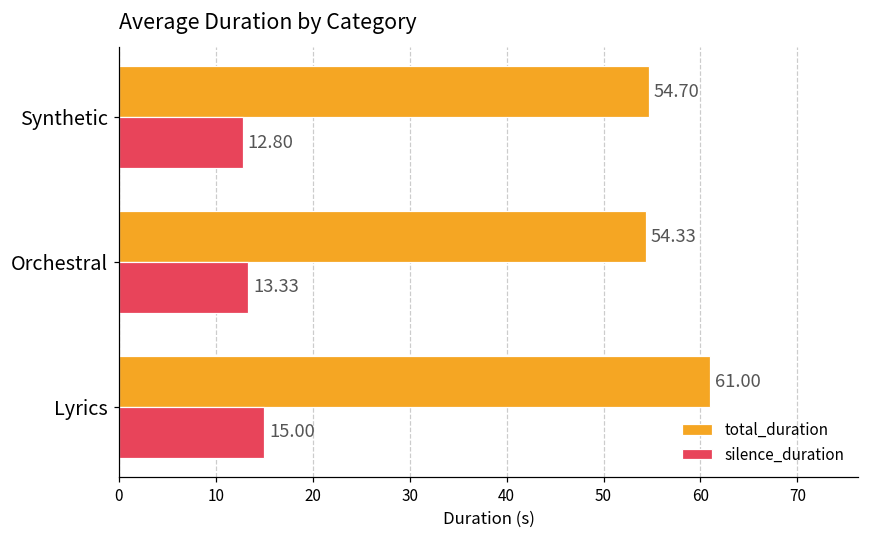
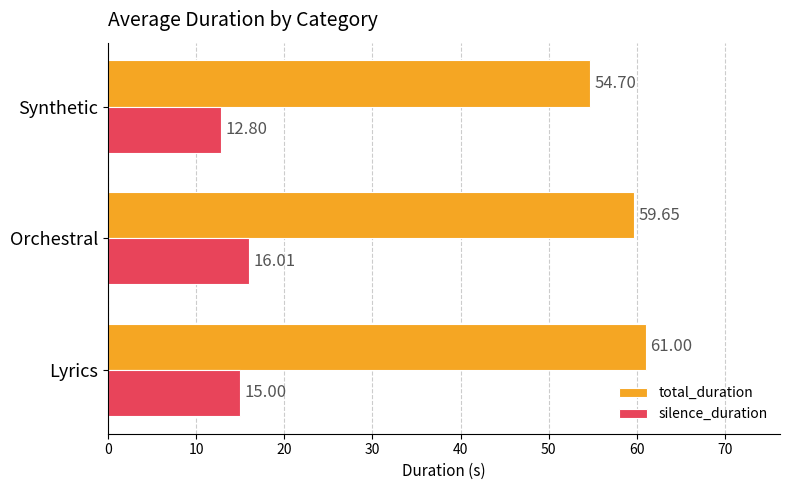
  {
    "total_duration": {
      "Synthetic": 54.70,
-     "Orchestral": 54.33,
+     "Orchestral": 59.65,
      "Lyrics": 61.00
    },
    "silence_duration": {
      "Synthetic": 12.80,
-     "Orchestral": 13.33,
+     "Orchestral": 16.01,
      "Lyrics": 15.00
    }
  }
